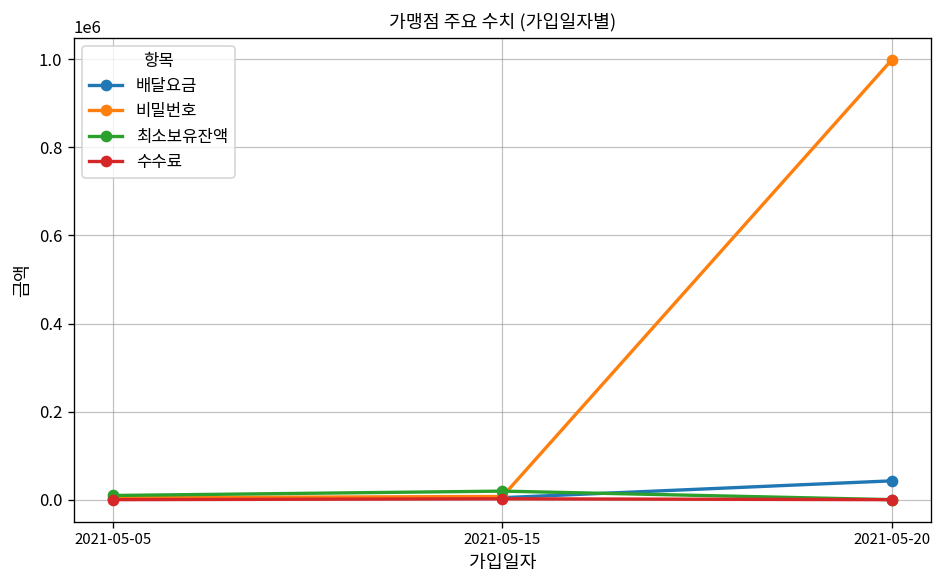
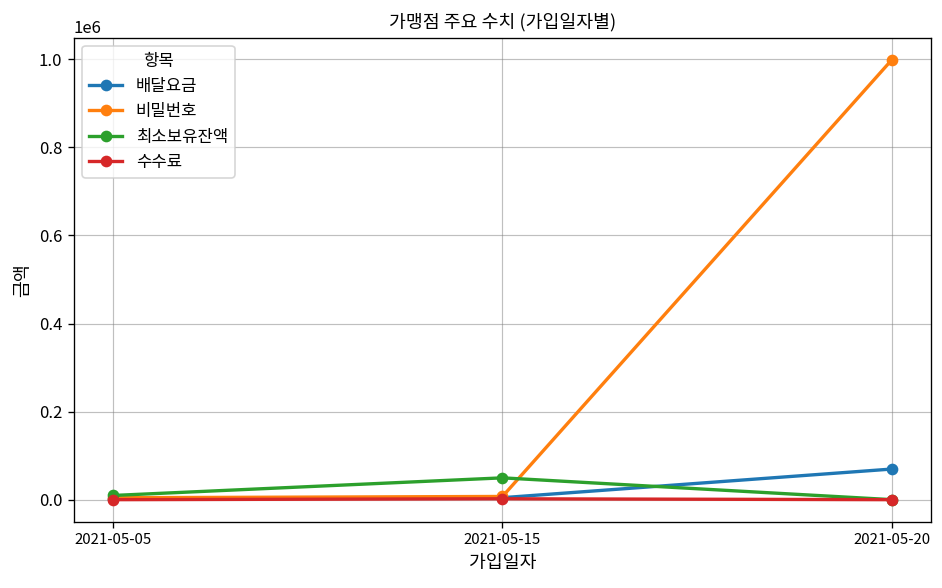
  {
    "배달요금": {
-     "2021-05-20": 40000
+     "2021-05-20": 70000
    },
    "비밀번호": {
      "2021-05-20": 1000000
    },
    "최소보유잔액": {
-     "2021-05-15": 20000
+     "2021-05-15": 50000
    }
  }
